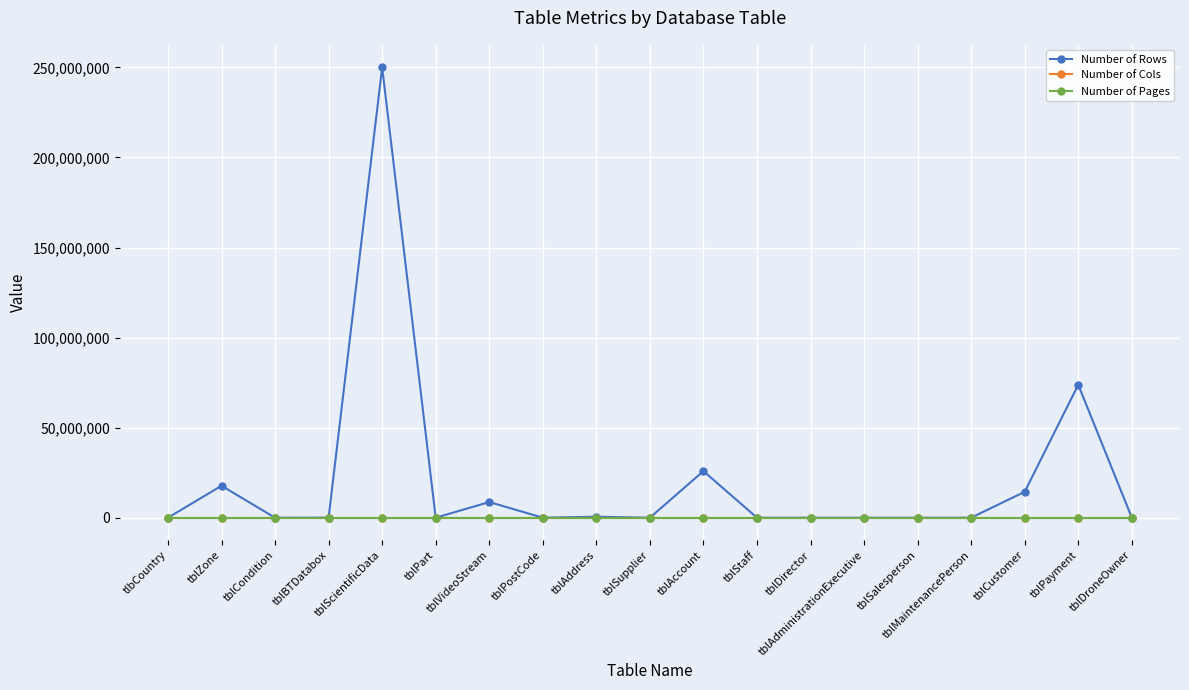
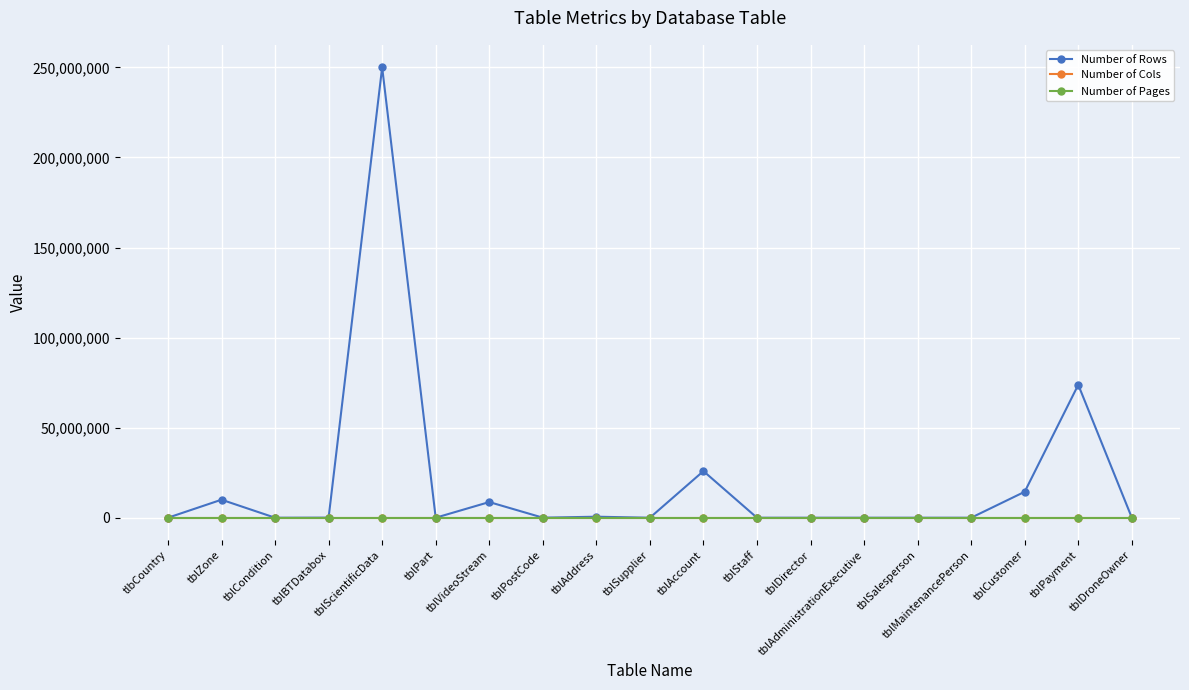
  {
    "Number of Rows": {
-     "tblZone": "18,000,000",
+     "tblZone": "10,000,000",
      "tblScientificData": "250,000,000",
      "tblVideoStream": "9,000,000",
      "tblAccount": "26,000,000",
      "tblCustomer": "14,000,000",
      "tblPayment": "74,000,000"
    },
    "Number of Pages": {
      "tblZone": "0",
      "tblScientificData": "0",
      "tblVideoStream": "0",
      "tblAccount": "0",
      "tblCustomer": "0",
      "tblPayment": "0"
    }
  }
